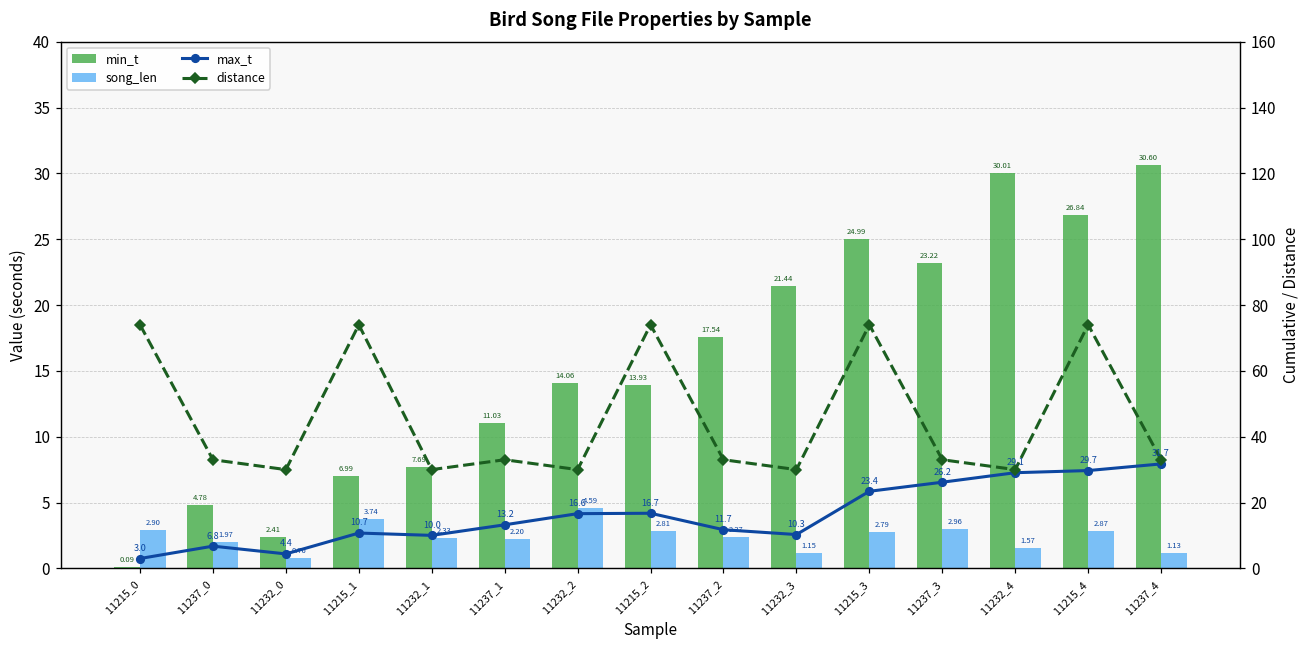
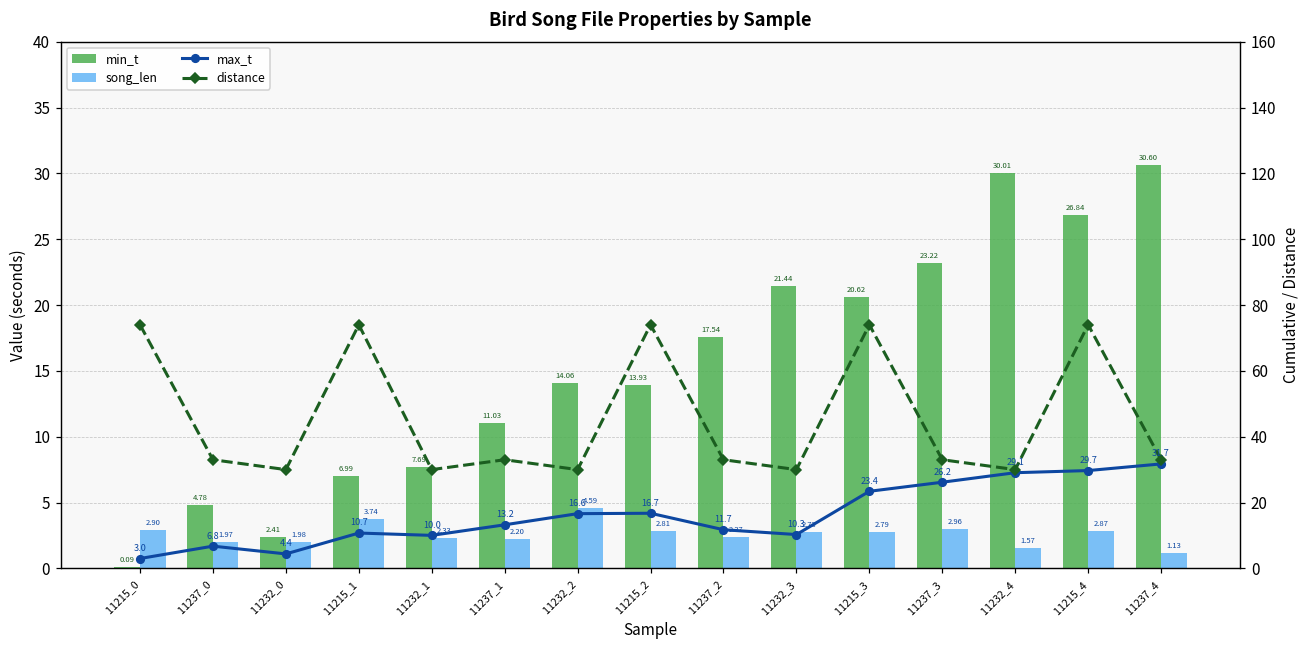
  {
    "min_t": {
      "11215_0": 0.09,
      "11237_0": 4.78,
      "11232_0": 2.41,
      "11215_1": 6.99,
      "11232_1": 7.69,
      "11237_1": 11.03,
      "11232_2": 14.06,
      "11215_2": 13.93,
      "11237_2": 17.54,
      "11232_3": 21.44,
-     "11215_3": 24.99,
+     "11215_3": 20.62,
      "11237_3": 23.22,
      "11232_4": 30.01,
      "11215_4": 26.84,
      "11237_4": 30.60
    },
    "song_len": {
      "11215_0": 2.90,
      "11237_0": 1.97,
-     "11232_0": 0.76,
+     "11232_0": 1.98,
      "11215_1": 3.74,
      "11232_1": 2.33,
      "11237_1": 2.20,
      "11215_2": 2.81,
      "11237_2": 2.37,
-     "11232_3": 1.15,
+     "11232_3": 2.73,
      "11215_3": 2.79,
      "11237_3": 2.96,
      "11232_4": 1.57,
      "11215_4": 2.87,
      "11237_4": 1.13
    },
    "max_t": {
      "11215_0": 3.0,
      "11237_0": 6.8,
      "11232_0": 4.4,
      "11215_1": 10.7,
      "11232_1": 10.0,
      "11237_1": 13.2,
      "11232_2": 16.6,
      "11215_2": 16.7,
      "11237_2": 11.7,
      "11215_3": 23.4,
      "11237_3": 26.2,
      "11232_4": 29.1,
      "11215_4": 29.7
    }
  }
